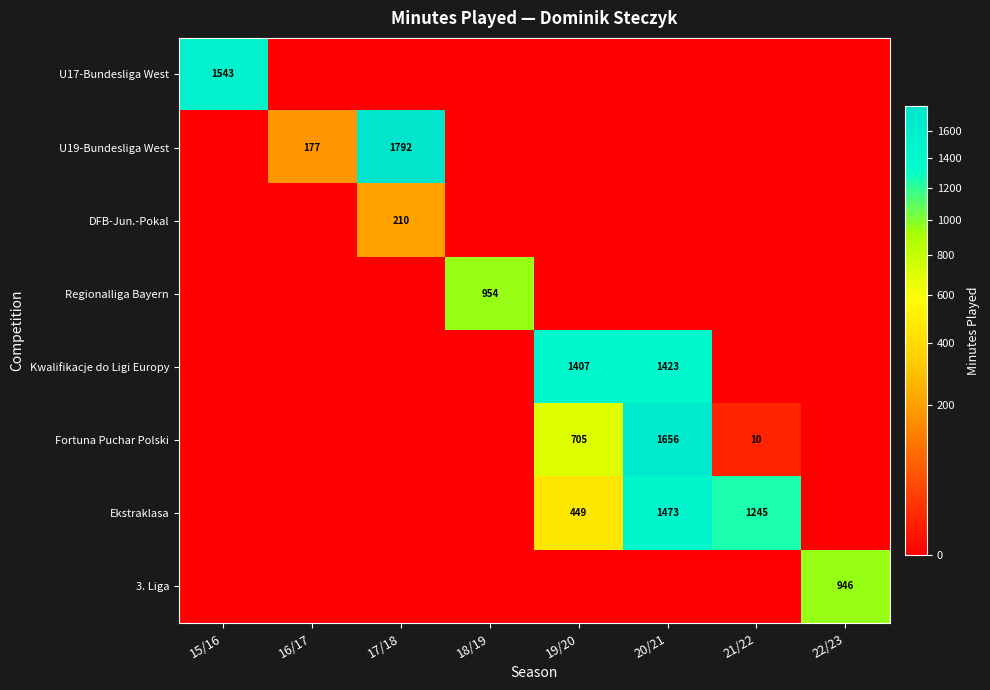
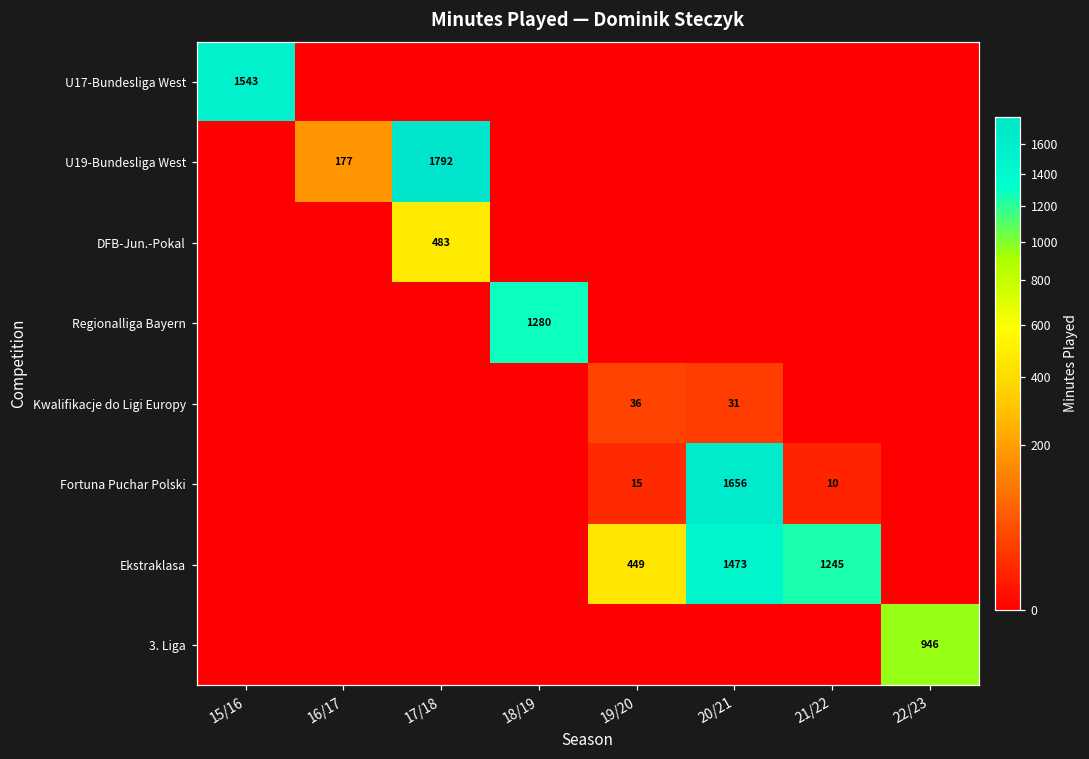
  {
    "U17-Bundesliga West": {
      "15/16": 1543
    },
    "U19-Bundesliga West": {
      "16/17": 177,
      "17/18": 1792
    },
    "DFB-Jun.-Pokal": {
-     "17/18": 210
+     "17/18": 483
    },
    "Regionalliga Bayern": {
-     "18/19": 954
+     "18/19": 1280
    },
    "Kwalifikacje do Ligi Europy": {
-     "19/20": 1407,
-     "20/21": 1423
+     "19/20": 36,
+     "20/21": 31
    },
    "Fortuna Puchar Polski": {
-     "19/20": 705,
+     "19/20": 15,
      "20/21": 1656,
      "21/22": 10
    },
    "Ekstraklasa": {
      "19/20": 449,
      "20/21": 1473,
      "21/22": 1245
    },
    "3. Liga": {
      "22/23": 946
    }
  }
